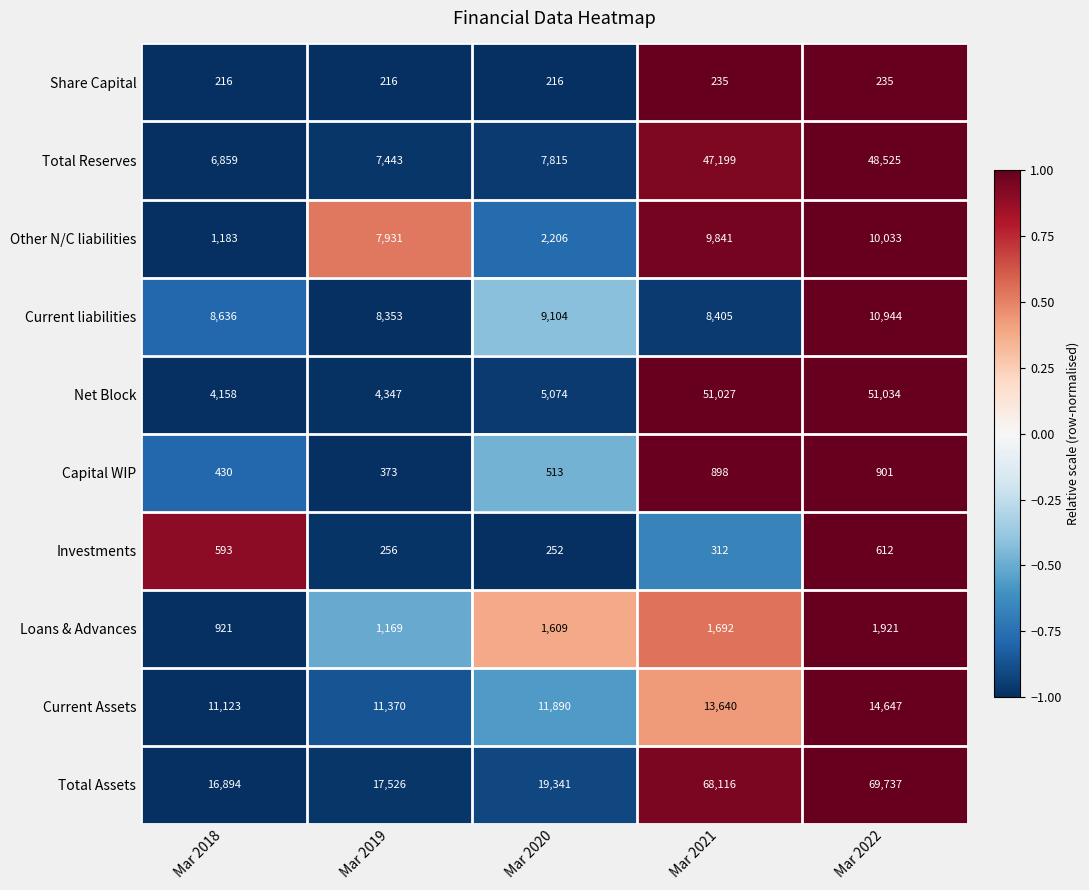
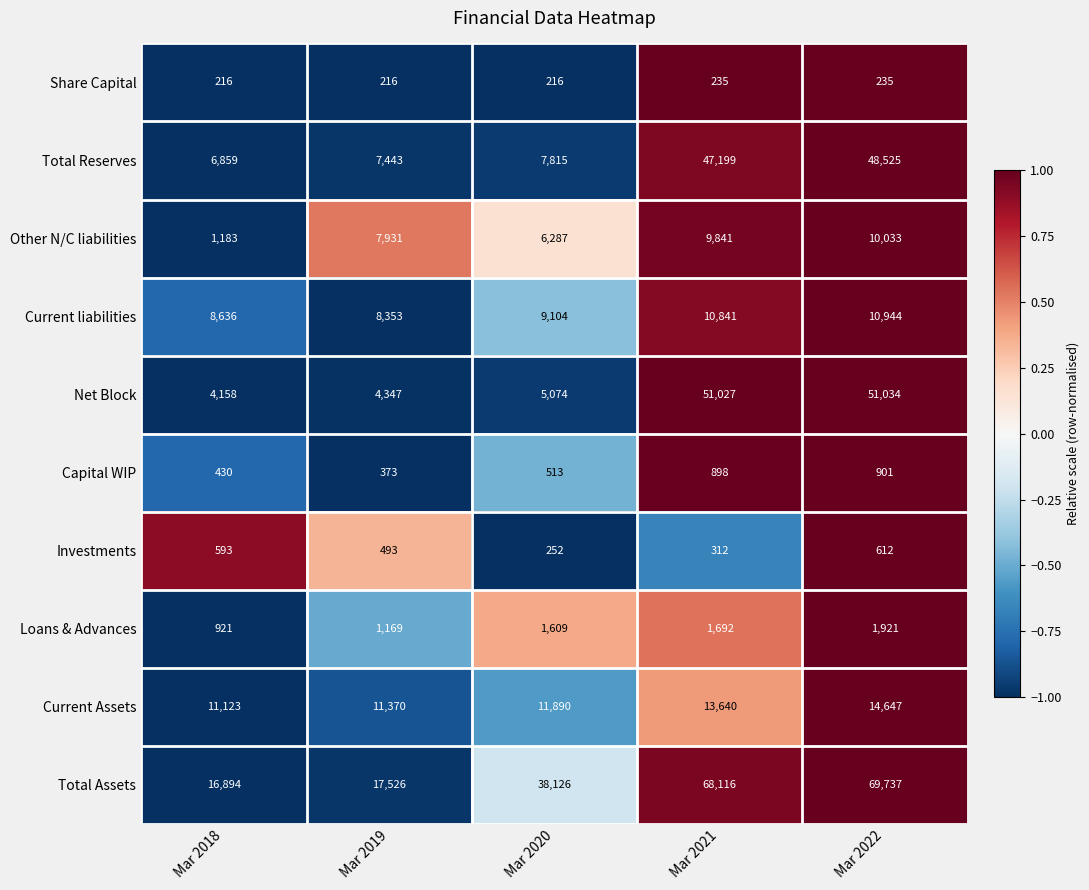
  {
    "Share Capital": {
      "Mar 2018": "216",
      "Mar 2019": "216",
      "Mar 2020": "216",
      "Mar 2021": "235",
      "Mar 2022": "235"
    },
    "Total Reserves": {
      "Mar 2018": "6,859",
      "Mar 2019": "7,443",
      "Mar 2020": "7,815",
      "Mar 2021": "47,199",
      "Mar 2022": "48,525"
    },
    "Other N/C liabilities": {
      "Mar 2018": "1,183",
      "Mar 2019": "7,931",
-     "Mar 2020": "2,206",
+     "Mar 2020": "6,287",
      "Mar 2021": "9,841",
      "Mar 2022": "10,033"
    },
    "Current liabilities": {
      "Mar 2018": "8,636",
      "Mar 2019": "8,353",
      "Mar 2020": "9,104",
-     "Mar 2021": "8,405",
+     "Mar 2021": "10,841",
      "Mar 2022": "10,944"
    },
    "Net Block": {
      "Mar 2018": "4,158",
      "Mar 2019": "4,347",
      "Mar 2020": "5,074",
      "Mar 2021": "51,027",
      "Mar 2022": "51,034"
    },
    "Capital WIP": {
      "Mar 2018": "430",
      "Mar 2019": "373",
      "Mar 2020": "513",
      "Mar 2021": "898",
      "Mar 2022": "901"
    },
    "Investments": {
      "Mar 2018": "593",
-     "Mar 2019": "256",
+     "Mar 2019": "493",
      "Mar 2020": "252",
      "Mar 2021": "312",
      "Mar 2022": "612"
    },
    "Loans & Advances": {
      "Mar 2018": "921",
      "Mar 2019": "1,169",
      "Mar 2020": "1,609",
      "Mar 2021": "1,692",
      "Mar 2022": "1,921"
    },
    "Current Assets": {
      "Mar 2018": "11,123",
      "Mar 2019": "11,370",
      "Mar 2020": "11,890",
      "Mar 2021": "13,640",
      "Mar 2022": "14,647"
    },
    "Total Assets": {
      "Mar 2018": "16,894",
      "Mar 2019": "17,526",
-     "Mar 2020": "19,341",
+     "Mar 2020": "38,126",
      "Mar 2021": "68,116",
      "Mar 2022": "69,737"
    }
  }
